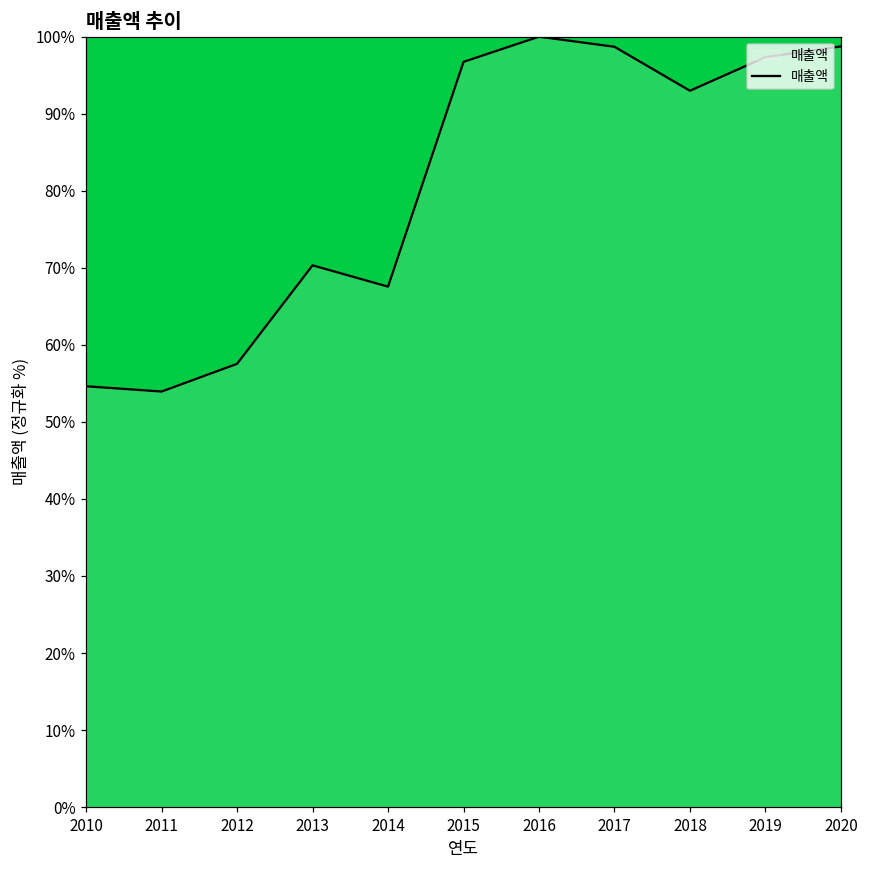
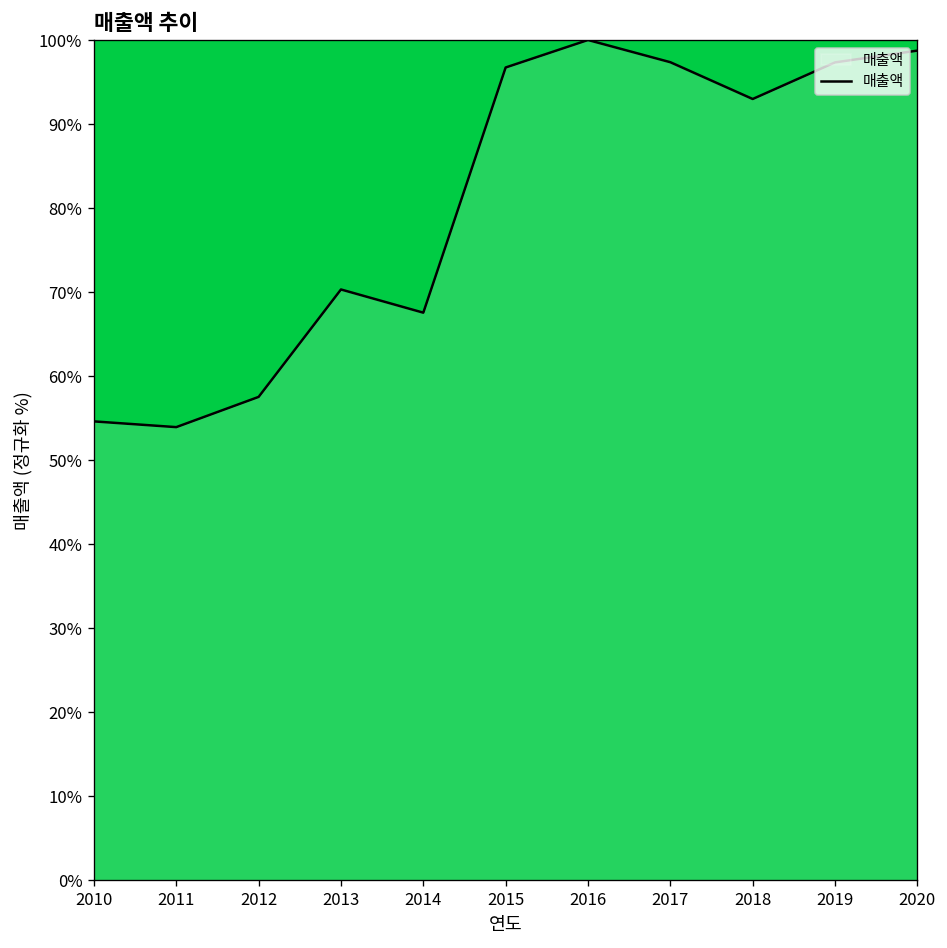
  {
    "2010": "55%",
    "2011": "54%",
    "2012": "58%",
    "2013": "70%",
    "2014": "68%",
    "2015": "97%",
    "2016": "100%",
-   "2017": "99%",
+   "2017": "97%",
    "2018": "93%",
    "2020": "99%"
  }
